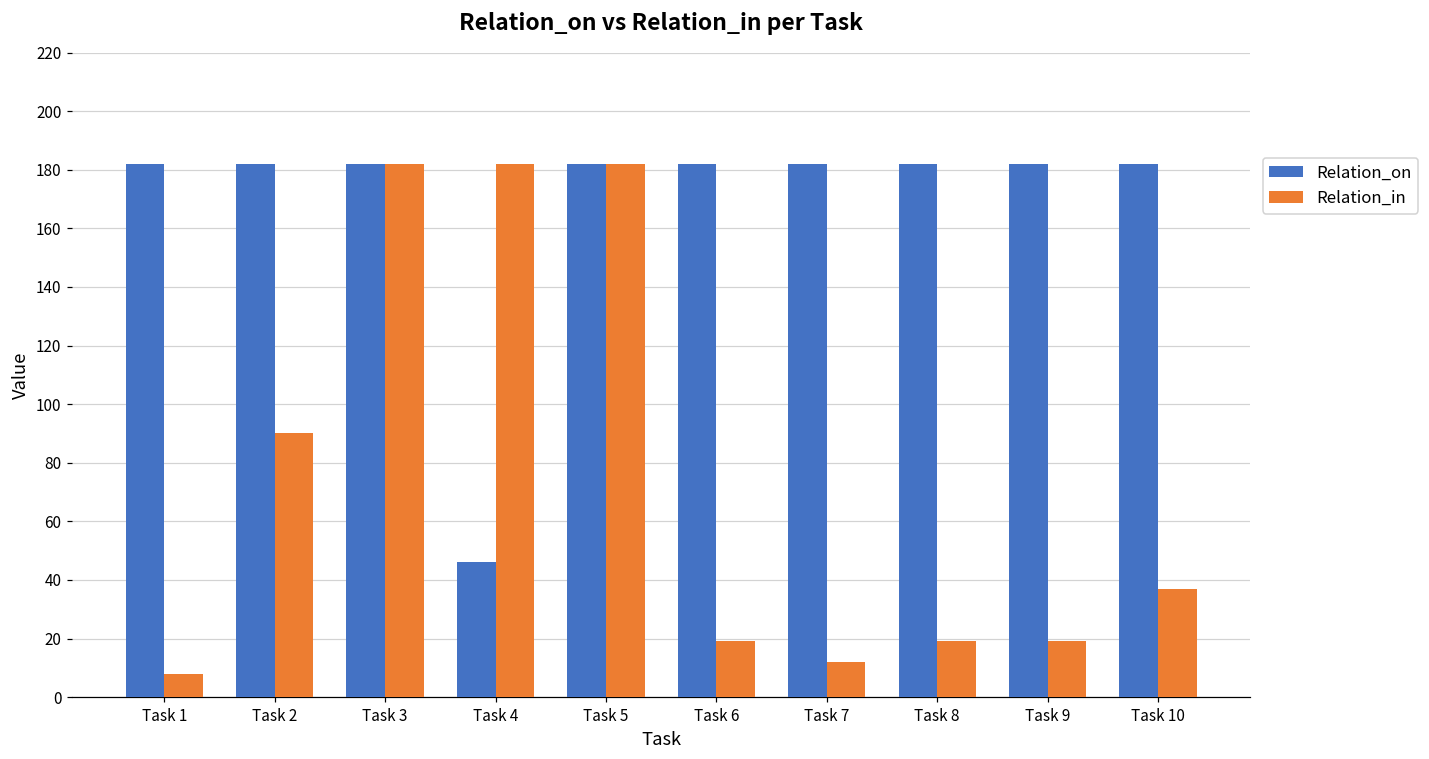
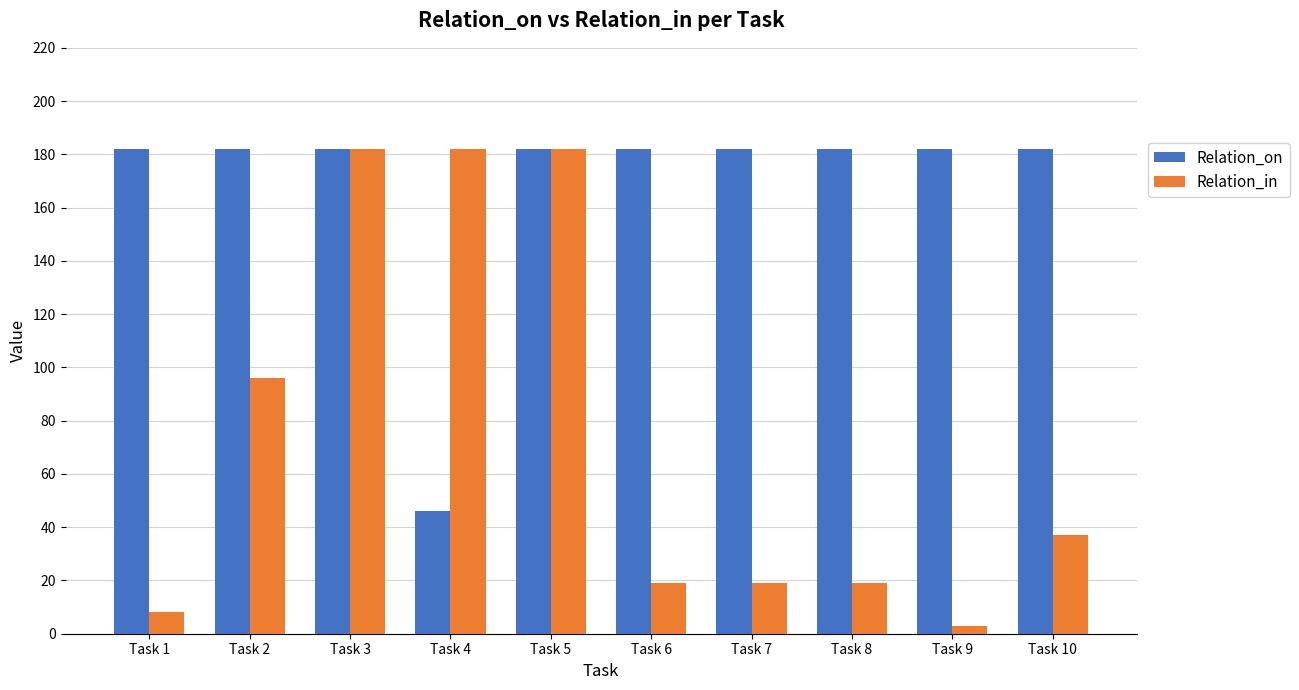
  {
    "Relation_on": {
      "Task 1": 182,
      "Task 2": 182,
      "Task 3": 182,
      "Task 4": 46,
      "Task 5": 182,
      "Task 6": 182,
      "Task 7": 182,
      "Task 8": 182,
      "Task 9": 182,
      "Task 10": 182
    },
    "Relation_in": {
      "Task 1": 8,
-     "Task 2": 90,
+     "Task 2": 96,
      "Task 3": 182,
      "Task 4": 182,
      "Task 5": 182,
      "Task 6": 19,
-     "Task 7": 12,
+     "Task 7": 19,
      "Task 8": 19,
-     "Task 9": 19,
+     "Task 9": 3,
      "Task 10": 37
    }
  }
